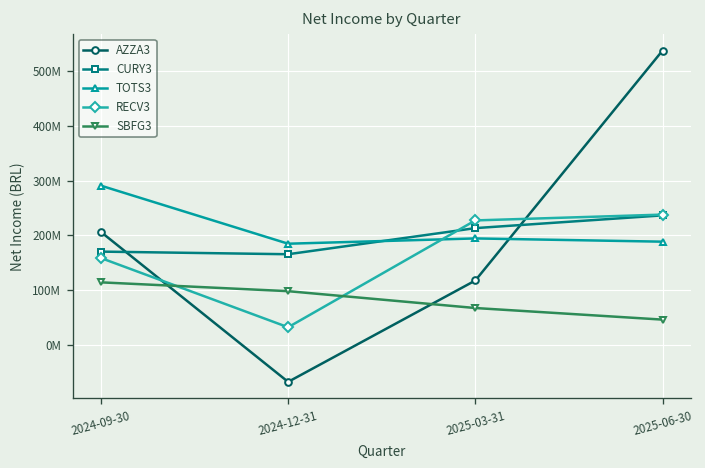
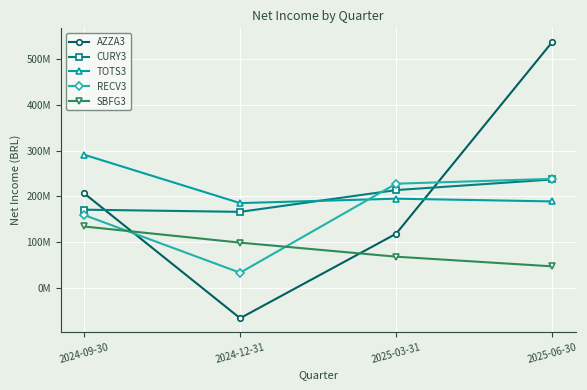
  {
    "SBFG3": {
-     "2024-09-30": 110000000,
+     "2024-09-30": 130000000,
      "2024-12-31": 100000000,
      "2025-03-31": 70000000,
      "2025-06-30": 50000000
    }
  }
